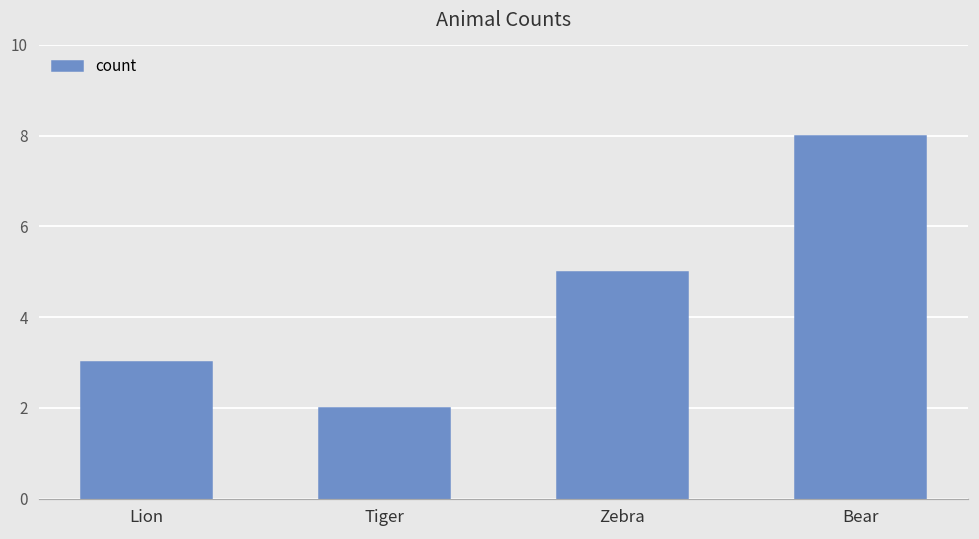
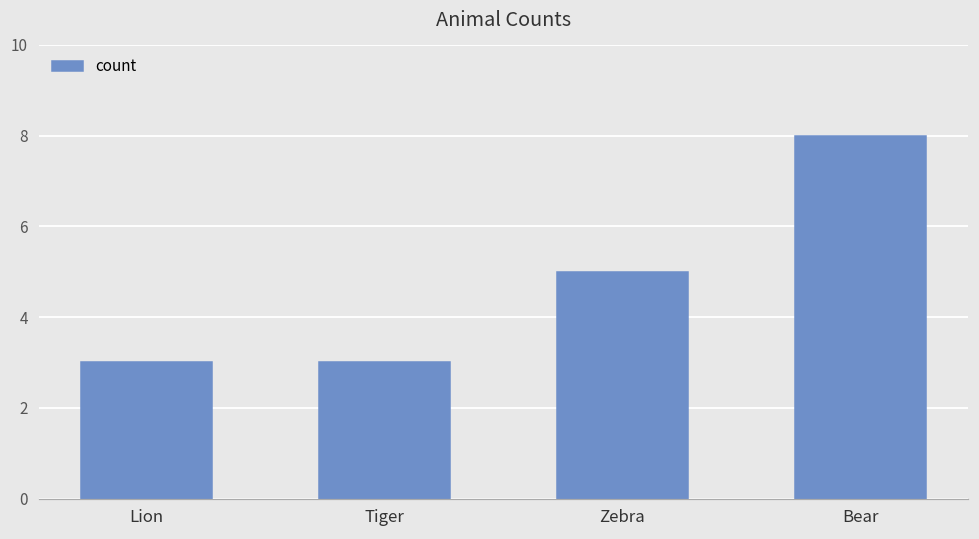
  {
    "Lion": 3,
-   "Tiger": 2,
+   "Tiger": 3,
    "Zebra": 5,
    "Bear": 8
  }
